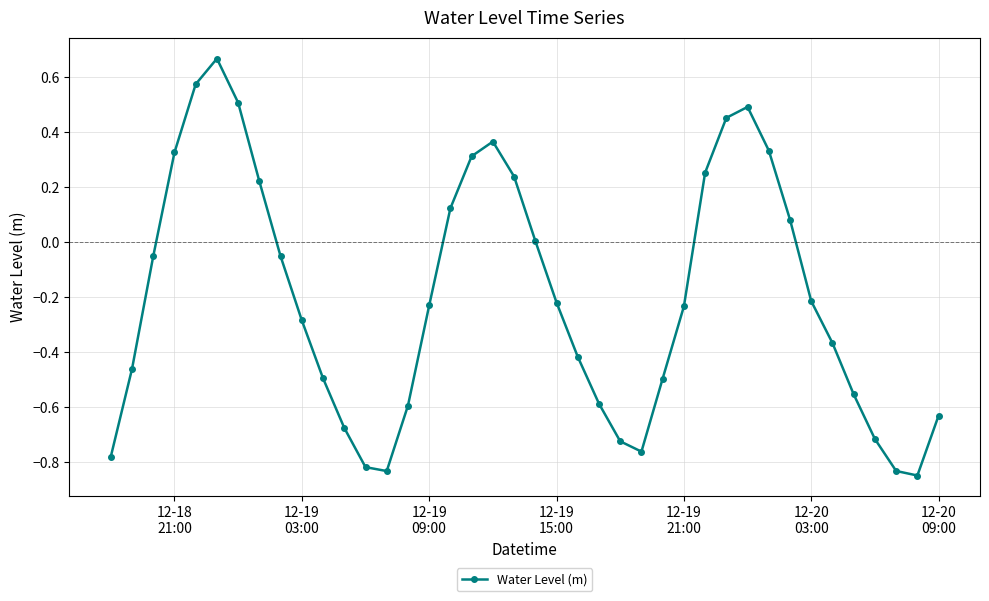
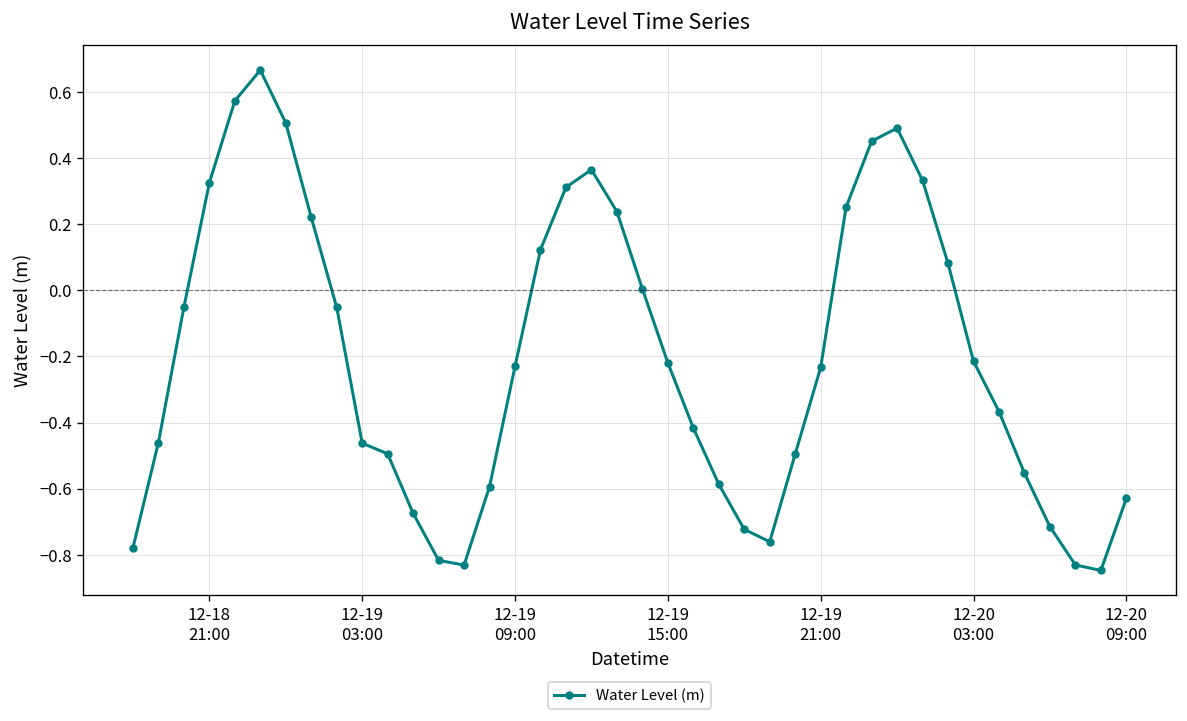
  {
    "12-18 21:00": 0.33,
-   "12-19 03:00": -0.28,
+   "12-19 03:00": -0.46,
    "12-19 09:00": -0.23,
    "12-19 15:00": -0.22,
    "12-19 21:00": -0.23,
    "12-20 03:00": -0.21,
    "12-20 09:00": -0.63
  }
